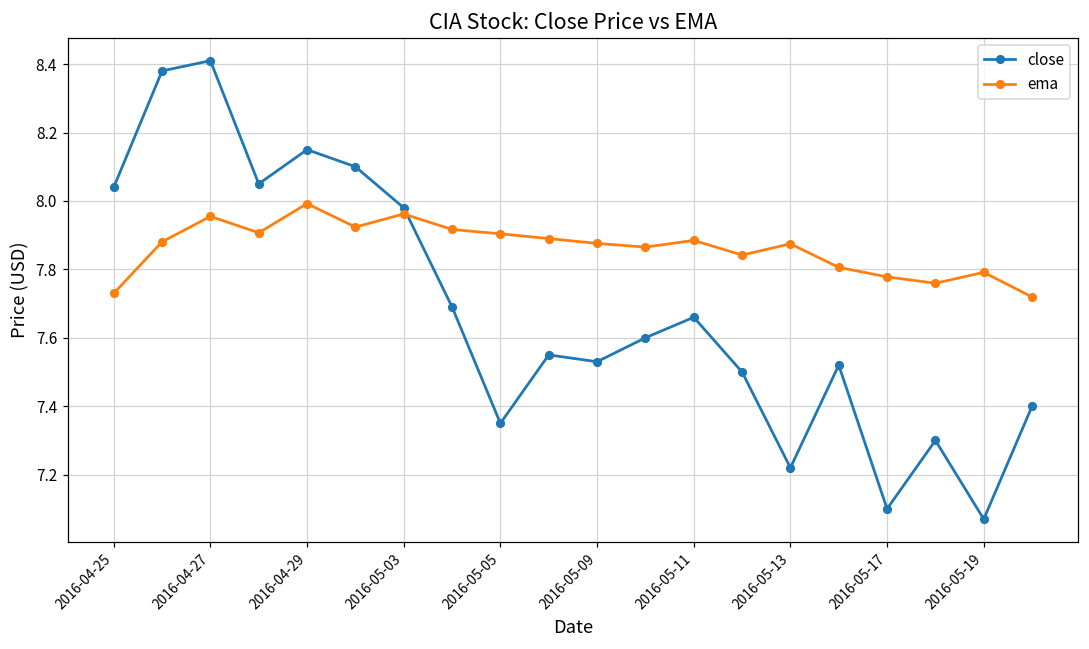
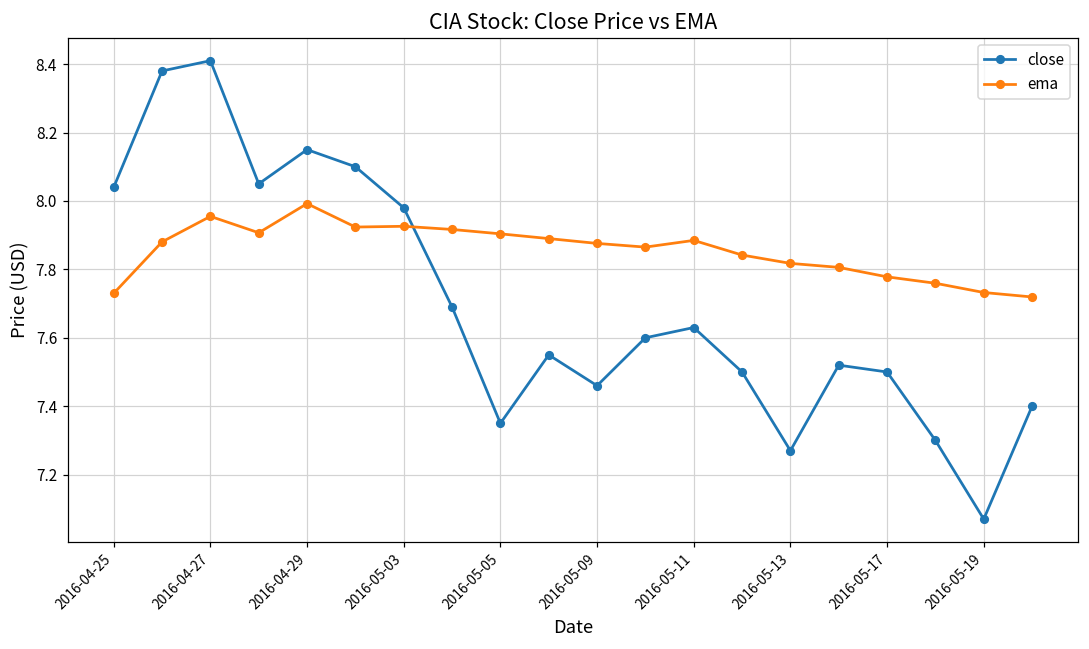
  {
    "close": {
      "2016-04-25": 8.04,
      "2016-04-27": 8.41,
      "2016-04-29": 8.15,
      "2016-05-03": 7.98,
      "2016-05-05": 7.35,
-     "2016-05-09": 7.53,
-     "2016-05-11": 7.66,
-     "2016-05-13": 7.22,
-     "2016-05-17": 7.1,
+     "2016-05-09": 7.46,
+     "2016-05-11": 7.63,
+     "2016-05-13": 7.27,
+     "2016-05-17": 7.5,
      "2016-05-19": 7.07
    },
    "ema": {
      "2016-04-25": 7.73,
      "2016-04-27": 7.95,
      "2016-04-29": 7.99,
-     "2016-05-03": 7.96,
+     "2016-05-03": 7.93,
      "2016-05-05": 7.90,
      "2016-05-09": 7.88,
      "2016-05-11": 7.88,
-     "2016-05-13": 7.87,
+     "2016-05-13": 7.82,
      "2016-05-17": 7.78,
-     "2016-05-19": 7.79
+     "2016-05-19": 7.73
    }
  }
